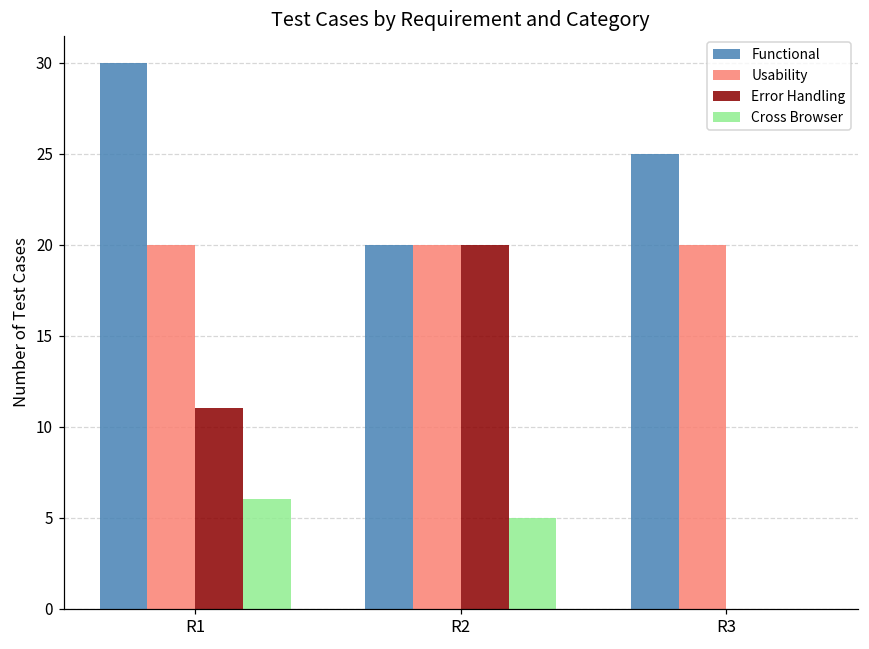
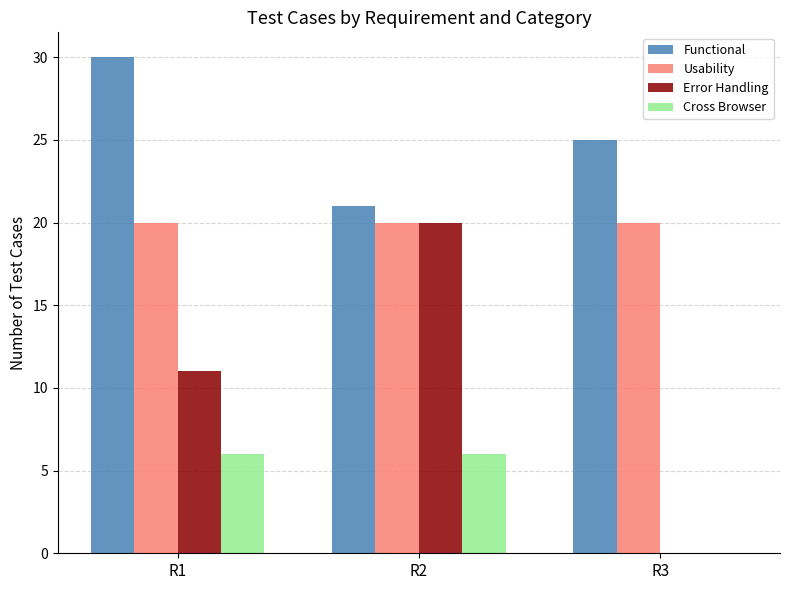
  {
    "Functional": {
      "R1": 30,
-     "R2": 20,
+     "R2": 21,
      "R3": 25
    },
    "Usability": {
      "R1": 20,
      "R2": 20,
      "R3": 20
    },
    "Error Handling": {
      "R1": 11,
      "R2": 20,
      "R3": 0
    },
    "Cross Browser": {
      "R1": 6,
-     "R2": 5,
+     "R2": 6,
      "R3": 0
    }
  }
